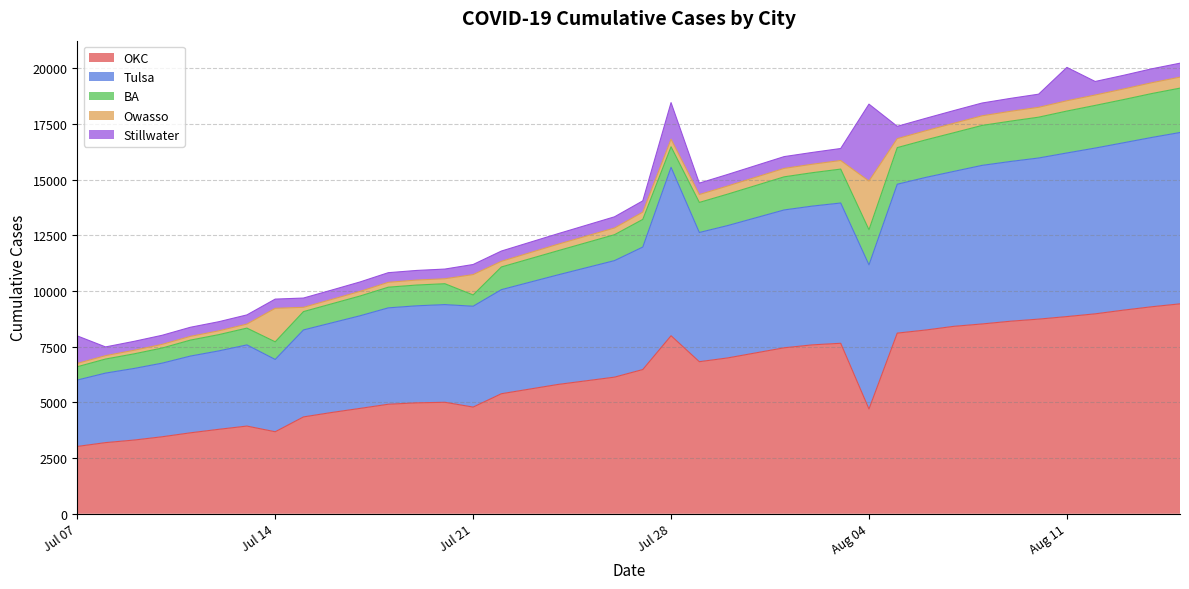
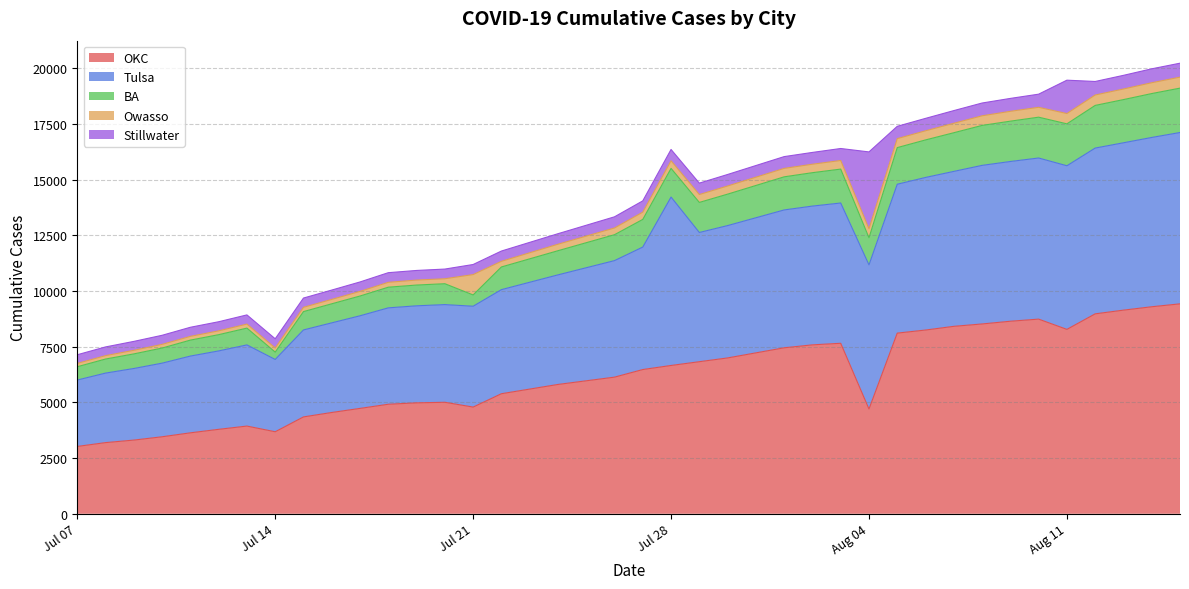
  {
    "OKC": {
      "Jul 07": 3000,
      "Jul 14": 3700,
      "Jul 21": 4800,
-     "Jul 28": 8000,
+     "Jul 28": 6700,
      "Aug 04": 4700,
-     "Aug 11": 8900
+     "Aug 11": 8300
    },
    "Tulsa": {
      "Jul 07": 3000,
      "Jul 14": 3200,
      "Jul 21": 4500,
      "Jul 28": 7600,
      "Aug 04": 6500,
      "Aug 11": 7300
    },
    "BA": {
      "Jul 07": 600,
-     "Jul 14": 800,
+     "Jul 14": 300,
      "Jul 21": 500,
-     "Jul 28": 900,
-     "Aug 04": 1600,
+     "Jul 28": 1300,
+     "Aug 04": 1200,
      "Aug 11": 1900
    },
    "Owasso": {
      "Jul 07": 100,
-     "Jul 14": 1500,
+     "Jul 14": 200,
      "Jul 21": 900,
      "Jul 28": 300,
-     "Aug 04": 2200,
+     "Aug 04": 400,
      "Aug 11": 500
    },
    "Stillwater": {
-     "Jul 07": 1200,
+     "Jul 07": 400,
      "Jul 14": 400,
      "Jul 21": 500,
-     "Jul 28": 1600,
+     "Jul 28": 500,
      "Aug 04": 3500,
      "Aug 11": 1500
    }
  }
